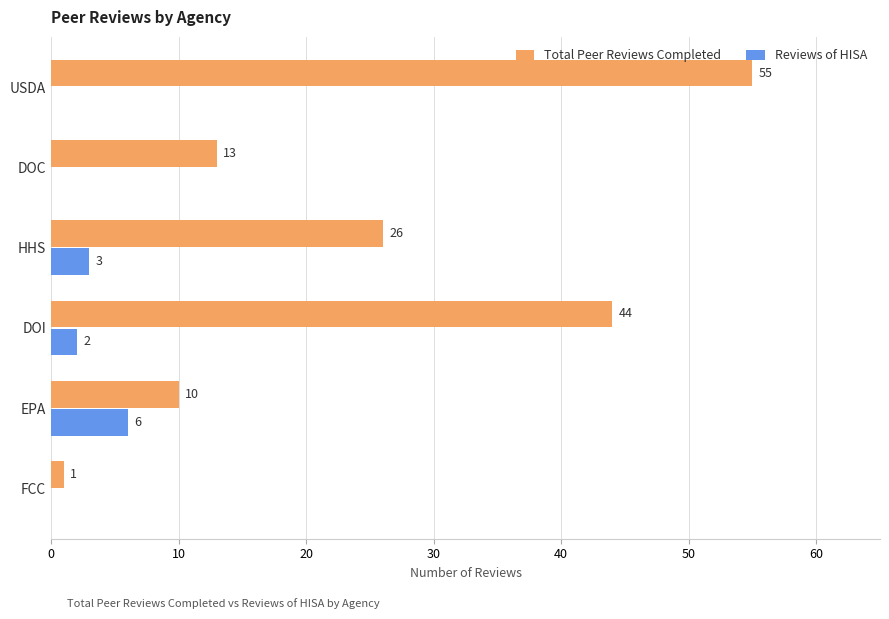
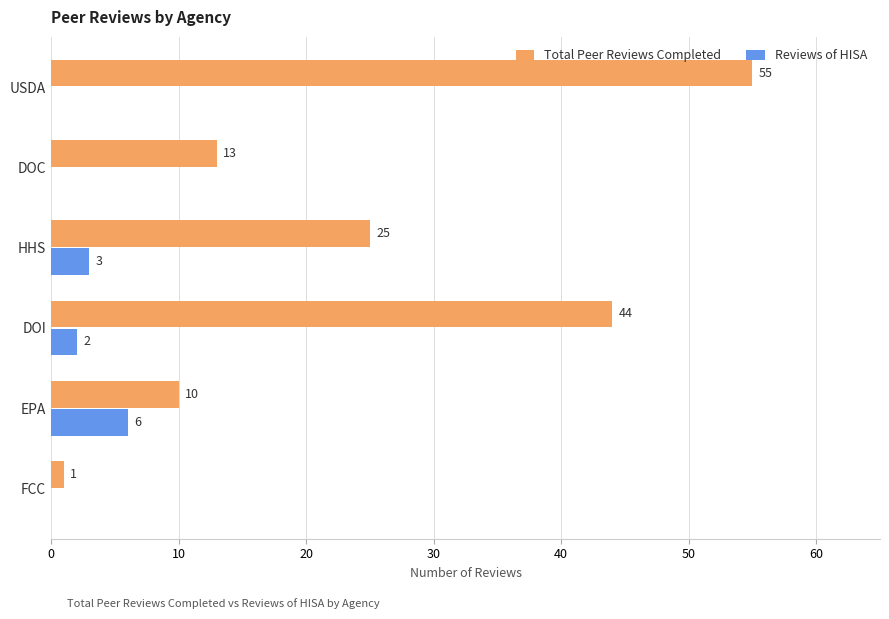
  {
    "Total Peer Reviews Completed": {
      "USDA": 55,
      "DOC": 13,
-     "HHS": 26,
+     "HHS": 25,
      "DOI": 44,
      "EPA": 10,
      "FCC": 1
    },
    "Reviews of HISA": {
      "HHS": 3,
      "DOI": 2,
      "EPA": 6
    }
  }
